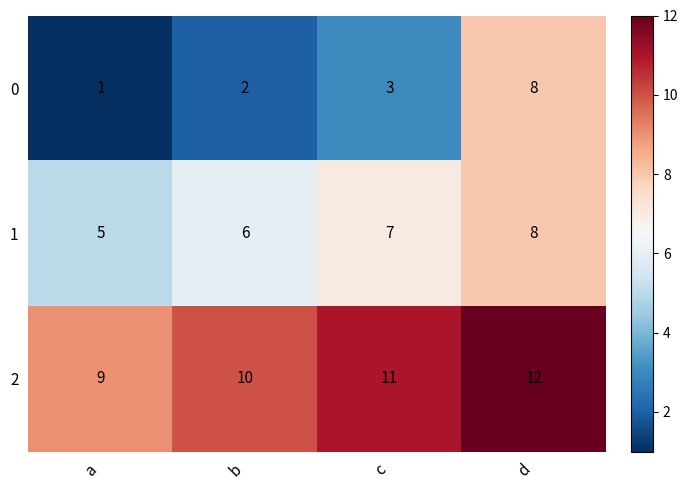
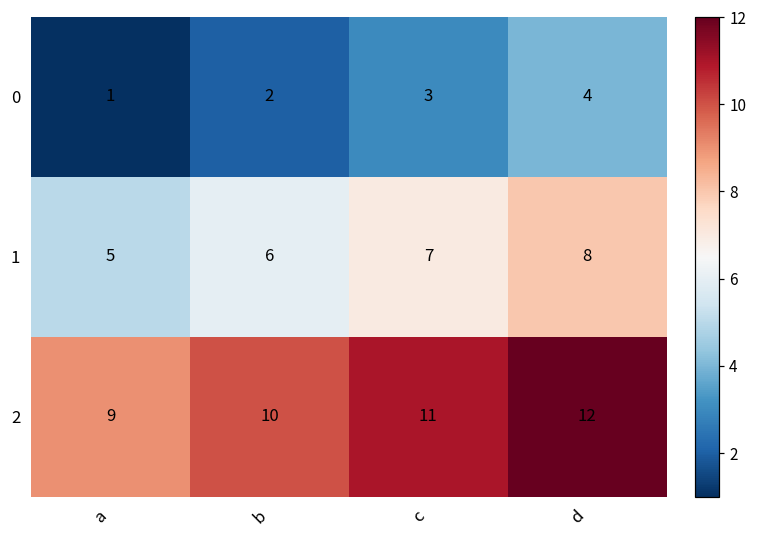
  {
    "0": {
      "a": 1,
      "b": 2,
      "c": 3,
-     "d": 8
+     "d": 4
    },
    "1": {
      "a": 5,
      "b": 6,
      "c": 7,
      "d": 8
    },
    "2": {
      "a": 9,
      "b": 10,
      "c": 11,
      "d": 12
    }
  }
